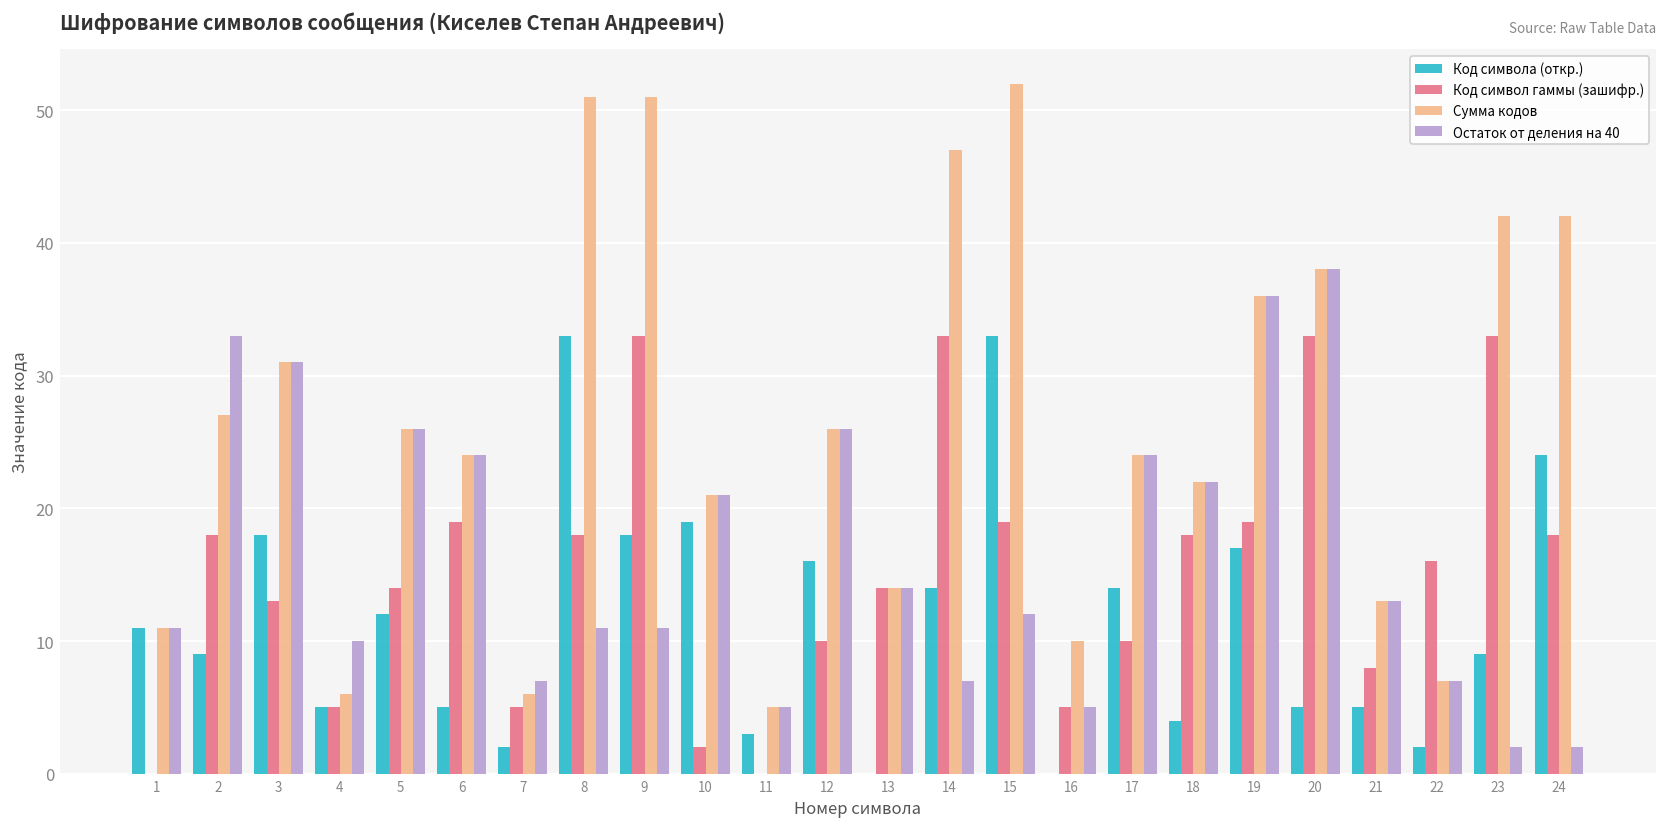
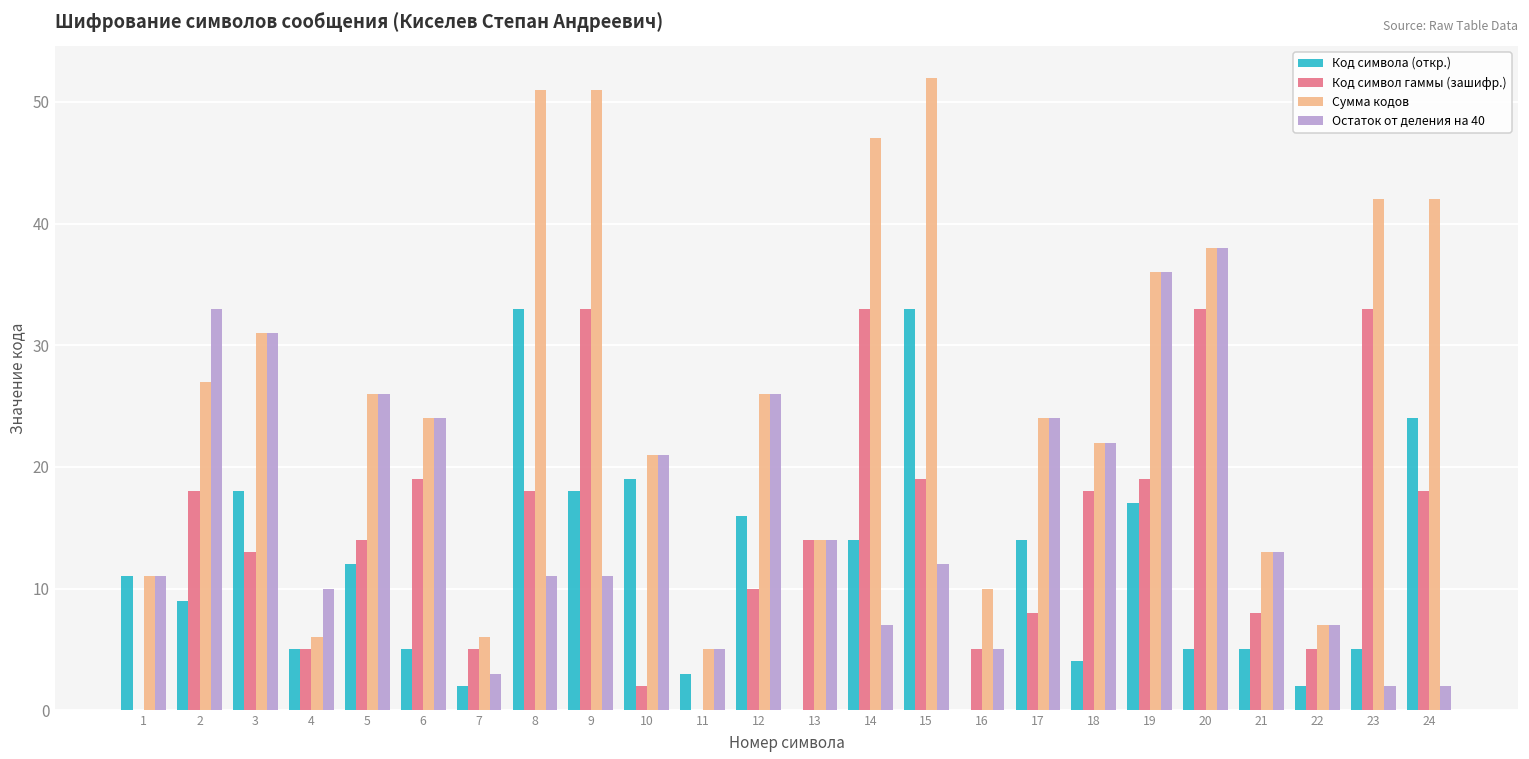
  {
    "Код символа (откр.)": {
      "1": 11,
      "2": 9,
      "3": 18,
      "4": 5,
      "5": 12,
      "6": 5,
      "7": 2,
      "8": 33,
      "9": 18,
      "10": 19,
      "11": 3,
      "12": 16,
      "13": 0,
      "14": 14,
      "15": 33,
      "16": 0,
      "17": 14,
      "18": 4,
      "19": 17,
      "20": 5,
      "21": 5,
      "22": 2,
-     "23": 9,
+     "23": 5,
      "24": 24
    },
    "Код символ гаммы (зашифр.)": {
      "1": 0,
      "2": 18,
      "3": 13,
      "4": 5,
      "5": 14,
      "6": 19,
      "7": 5,
      "8": 18,
      "9": 33,
      "10": 2,
      "11": 0,
      "12": 10,
      "13": 14,
      "14": 33,
      "15": 19,
      "16": 5,
-     "17": 10,
+     "17": 8,
      "18": 18,
      "19": 19,
      "20": 33,
      "21": 8,
-     "22": 16,
+     "22": 5,
      "23": 33,
      "24": 18
    },
    "Сумма кодов": {
      "1": 11,
      "2": 27,
      "3": 31,
      "4": 6,
      "5": 26,
      "6": 24,
      "7": 6,
      "8": 51,
      "9": 51,
      "10": 21,
      "11": 5,
      "12": 26,
      "13": 14,
      "14": 47,
      "15": 52,
      "16": 10,
      "17": 24,
      "18": 22,
      "19": 36,
      "20": 38,
      "21": 13,
      "22": 7,
      "23": 42,
      "24": 42
    },
    "Остаток от деления на 40": {
      "1": 11,
      "2": 33,
      "3": 31,
      "4": 10,
      "5": 26,
      "6": 24,
-     "7": 7,
+     "7": 3,
      "8": 11,
      "9": 11,
      "10": 21,
      "11": 5,
      "12": 26,
      "13": 14,
      "14": 7,
      "15": 12,
      "16": 5,
      "17": 24,
      "18": 22,
      "19": 36,
      "20": 38,
      "21": 13,
      "22": 7,
      "23": 2,
      "24": 2
    }
  }
